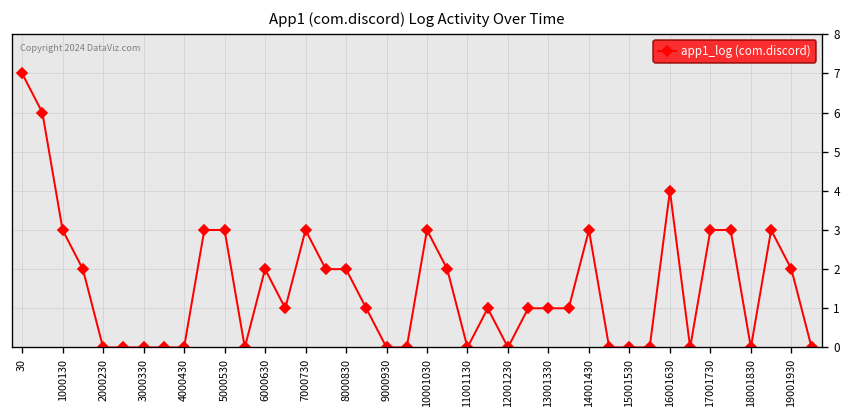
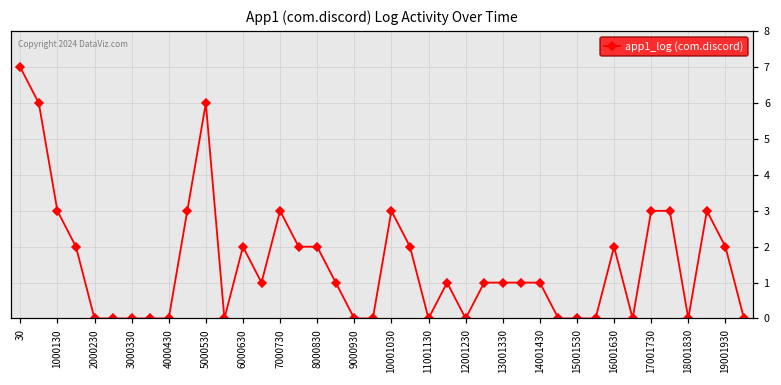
  {
    "1000130": 3,
    "2000230": 0,
    "3000330": 0,
    "4000430": 0,
-   "5000530": 3,
+   "5000530": 6,
    "6000630": 2,
    "7000730": 3,
    "8000830": 2,
    "9000930": 0,
    "10001030": 3,
    "11001130": 0,
    "12001230": 0,
    "13001330": 1,
-   "14001430": 3,
+   "14001430": 1,
    "15001530": 0,
-   "16001630": 4,
+   "16001630": 2,
    "17001730": 3,
    "18001830": 0,
    "19001930": 2
  }
